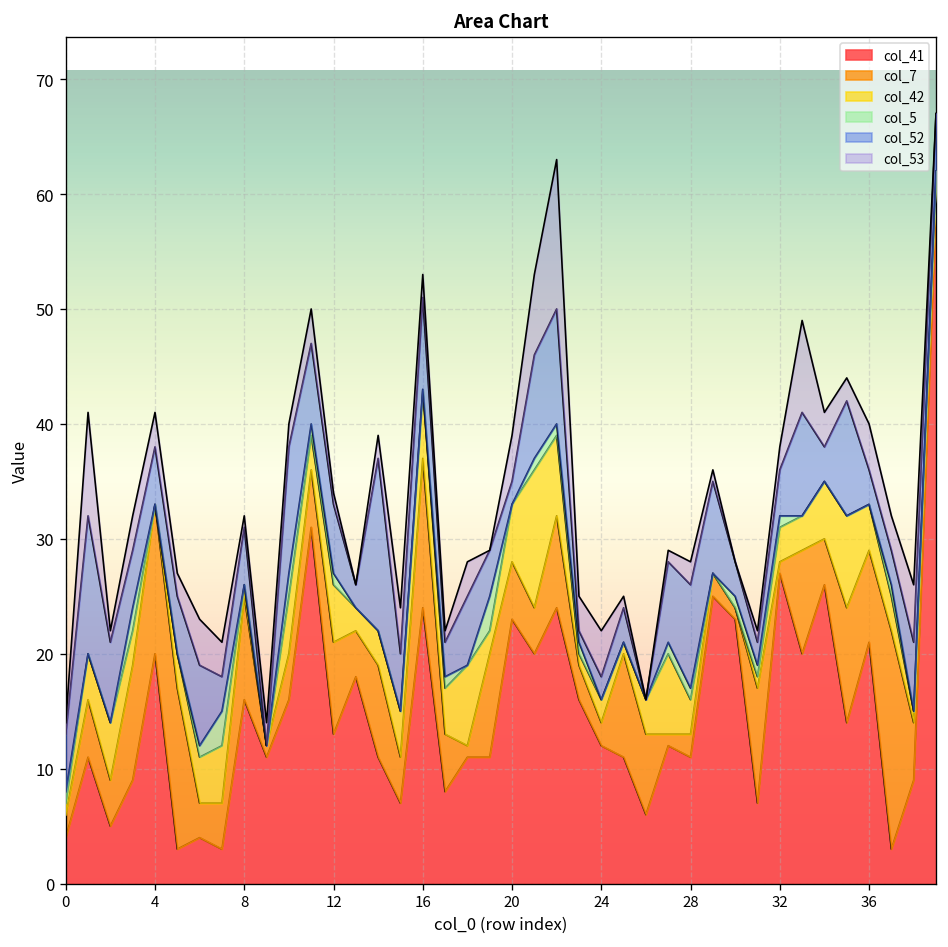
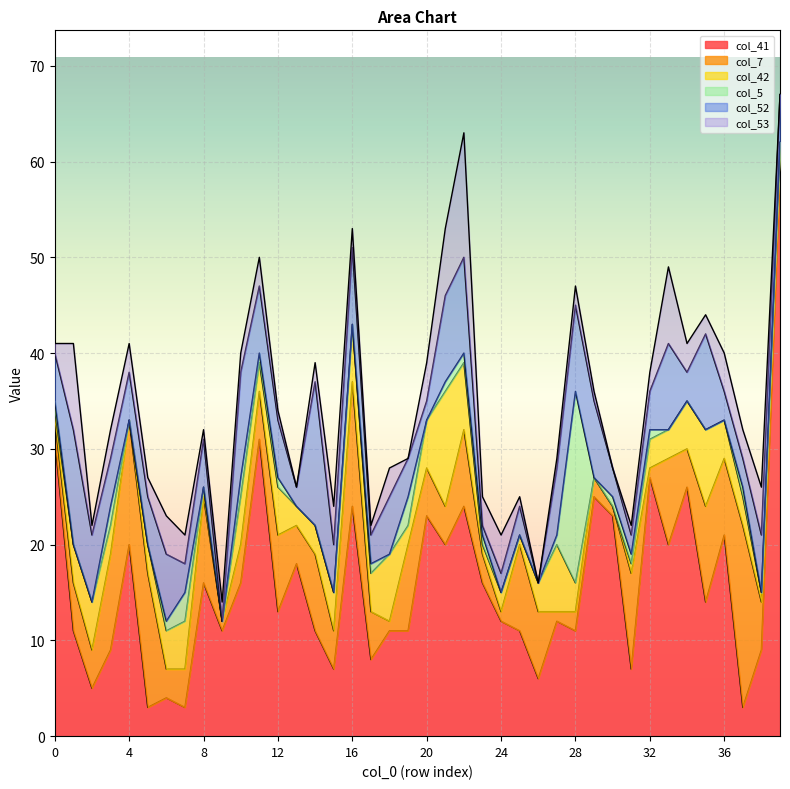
  {
    "col_41": {
-     "0": 4,
+     "0": 31,
      "4": 20,
      "8": 16,
      "12": 13,
      "16": 24,
      "20": 23,
      "24": 12,
      "28": 11,
      "32": 27,
      "36": 21
    },
    "col_7": {
      "0": 2,
      "8": 9,
      "12": 8,
      "16": 13,
      "20": 5,
-     "24": 2,
+     "24": 1,
      "28": 2,
      "32": 1,
      "36": 8
    },
    "col_42": {
      "0": 1,
      "12": 5,
      "28": 3,
      "32": 3
    },
    "col_5": {
      "0": 1,
      "12": 1,
-     "28": 1,
+     "28": 20,
      "32": 1
    },
    "col_52": {
      "0": 5,
      "4": 5,
      "8": 5,
      "12": 6,
      "16": 8,
      "20": 2,
      "24": 2,
      "28": 9,
      "32": 4,
      "36": 3
    },
    "col_53": {
      "0": 1,
      "4": 3,
      "8": 1,
      "12": 1,
      "16": 2,
      "20": 4,
      "24": 4,
      "28": 2,
      "32": 2,
      "36": 4
    }
  }
